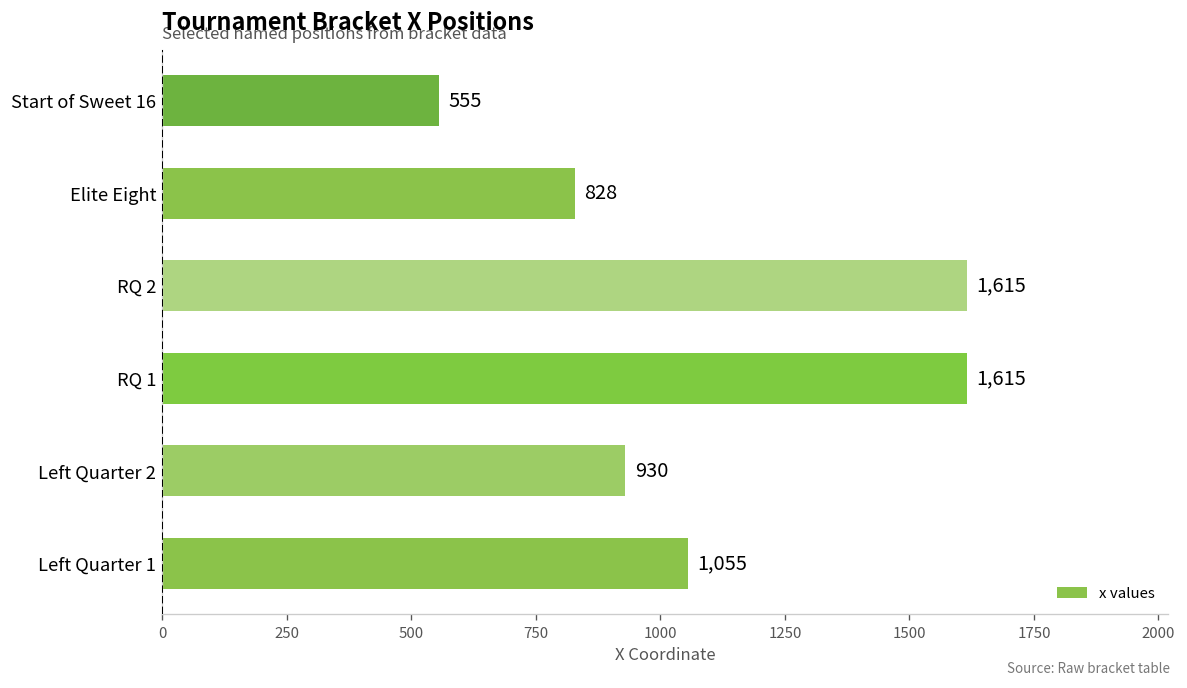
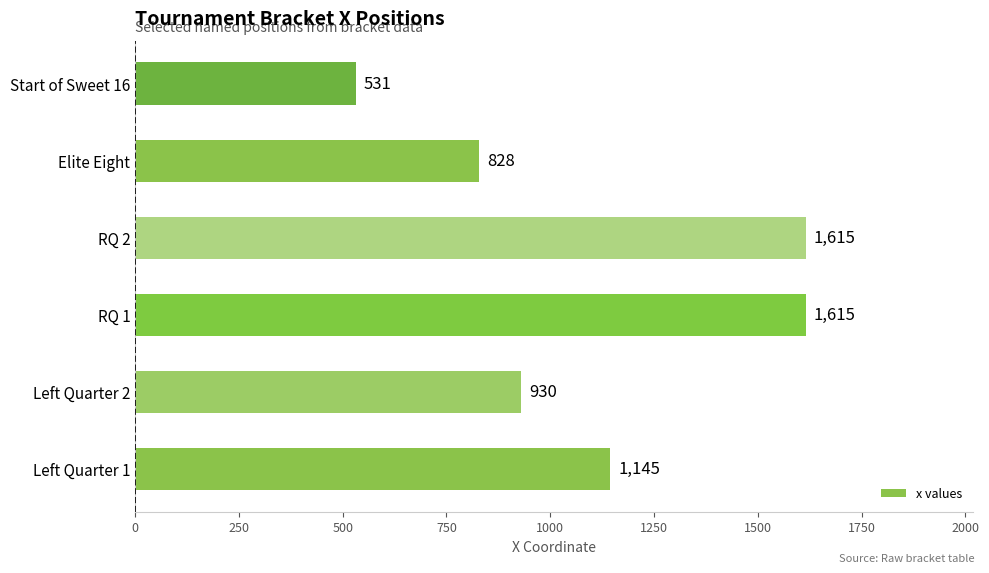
  {
-   "Start of Sweet 16": "555",
+   "Start of Sweet 16": "531",
    "Elite Eight": "828",
    "RQ 2": "1,615",
    "RQ 1": "1,615",
    "Left Quarter 2": "930",
-   "Left Quarter 1": "1,055"
+   "Left Quarter 1": "1,145"
  }
